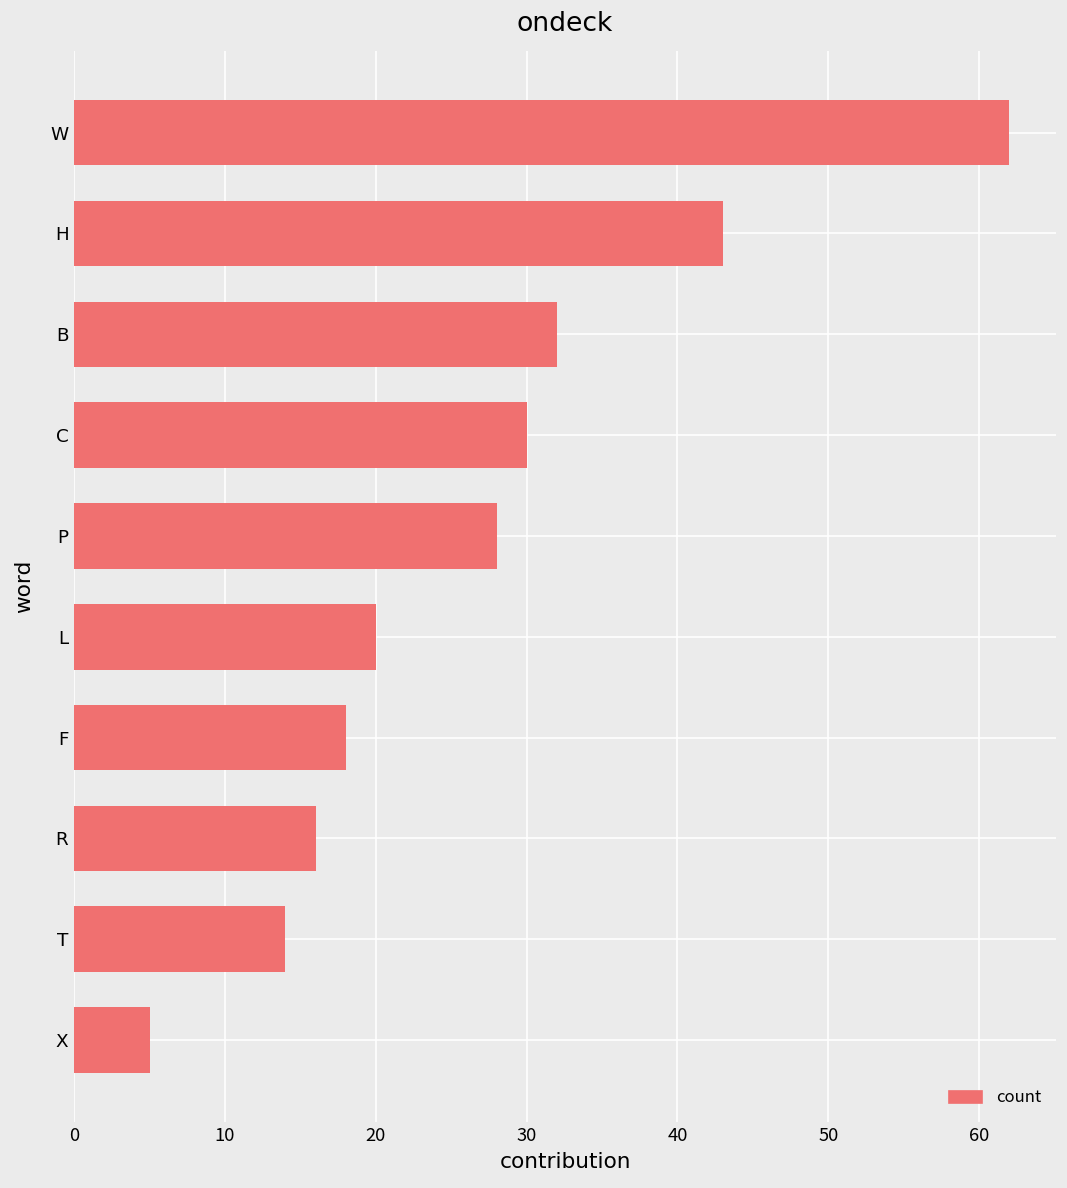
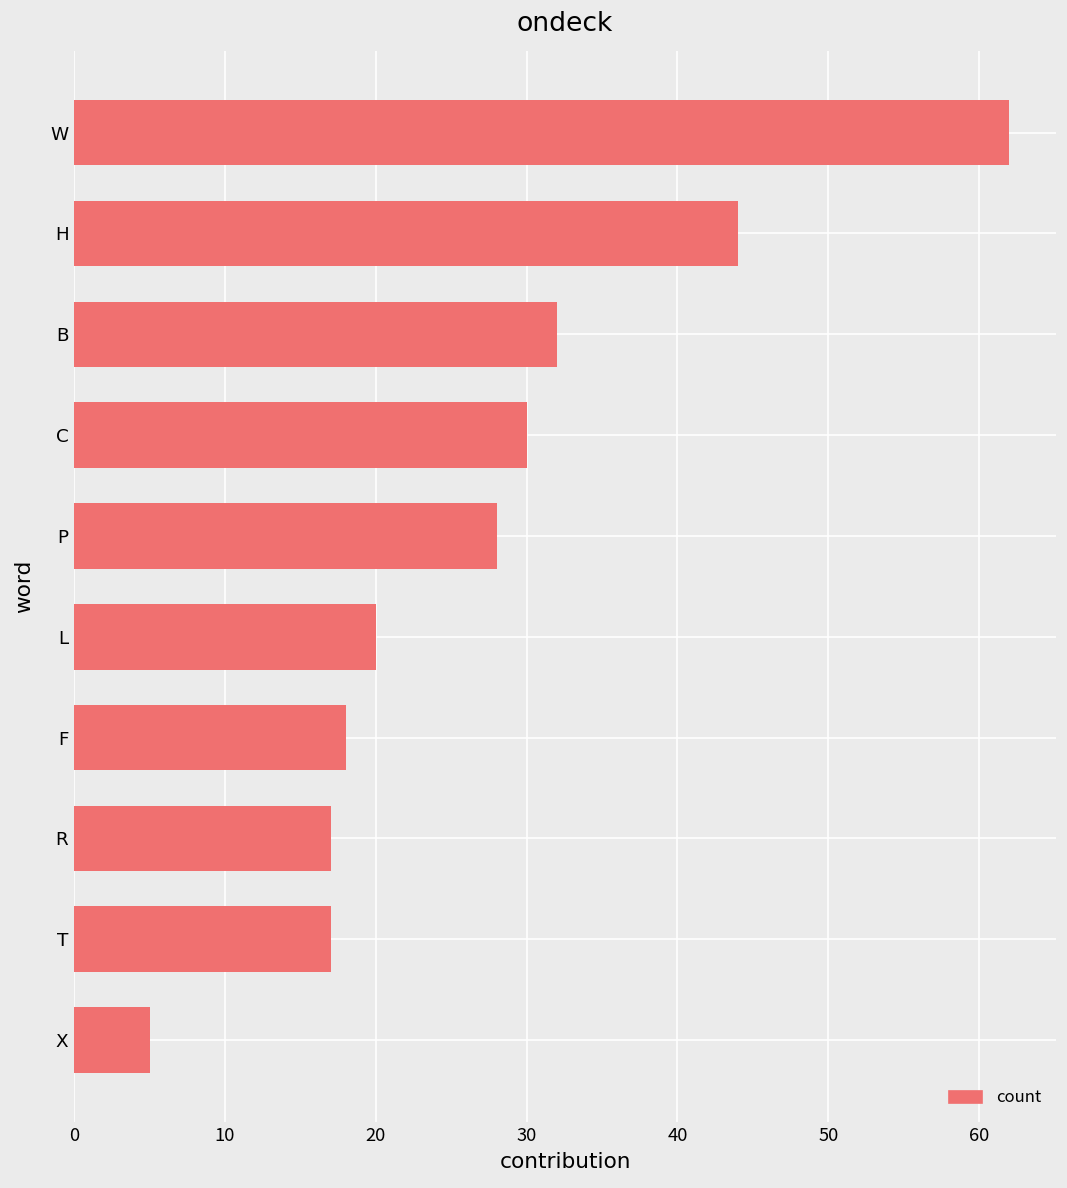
  {
    "W": 62,
-   "H": 43,
+   "H": 44,
    "B": 32,
    "C": 30,
    "P": 28,
    "L": 20,
    "F": 18,
-   "R": 16,
-   "T": 14,
+   "R": 17,
+   "T": 17,
    "X": 5
  }
